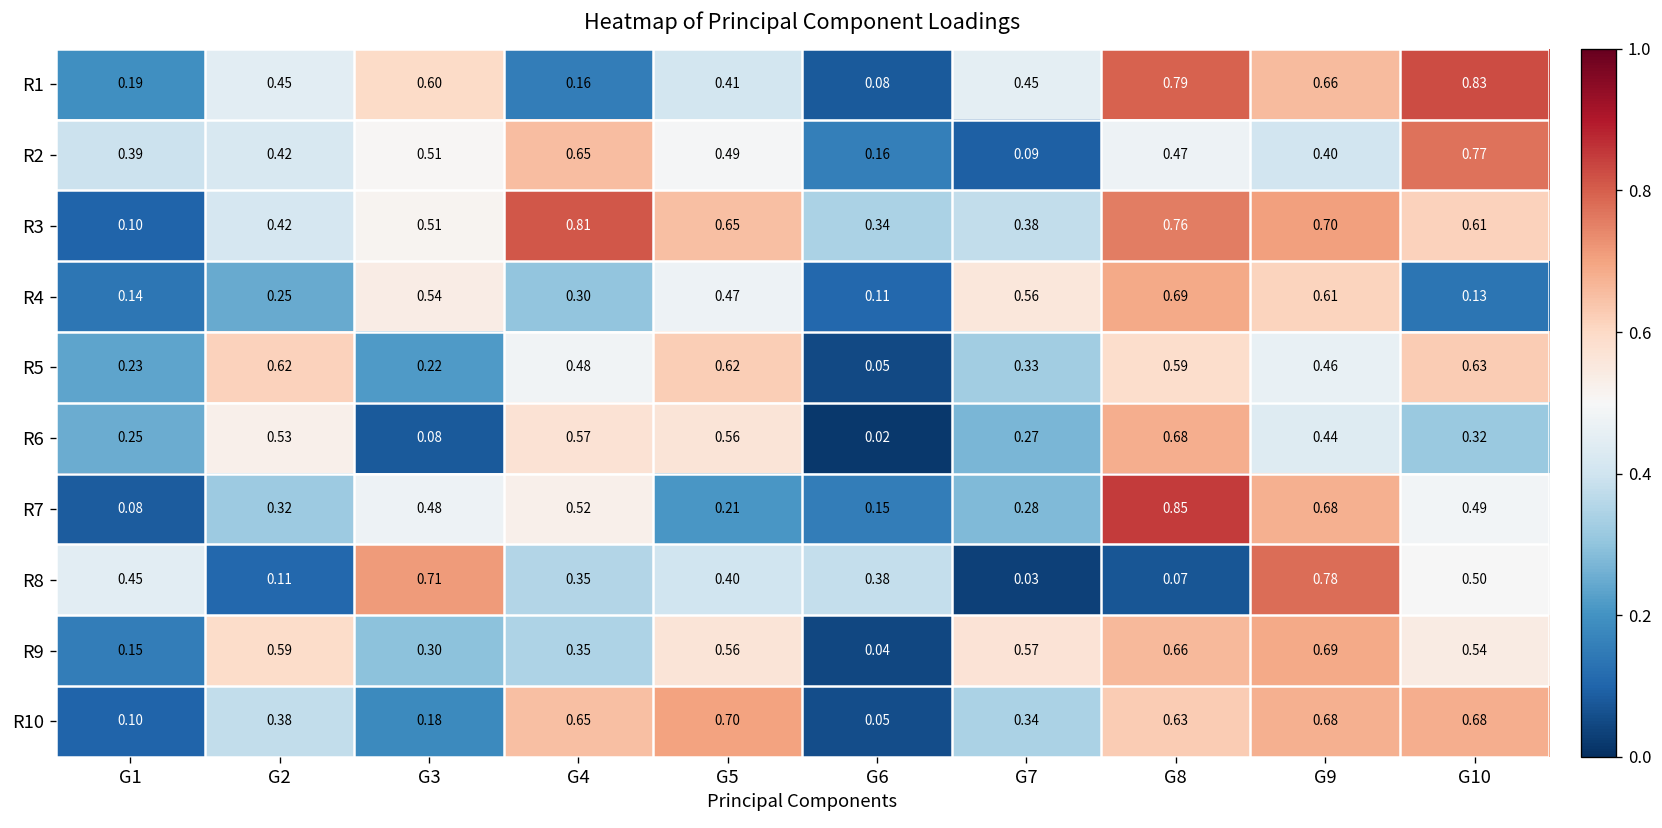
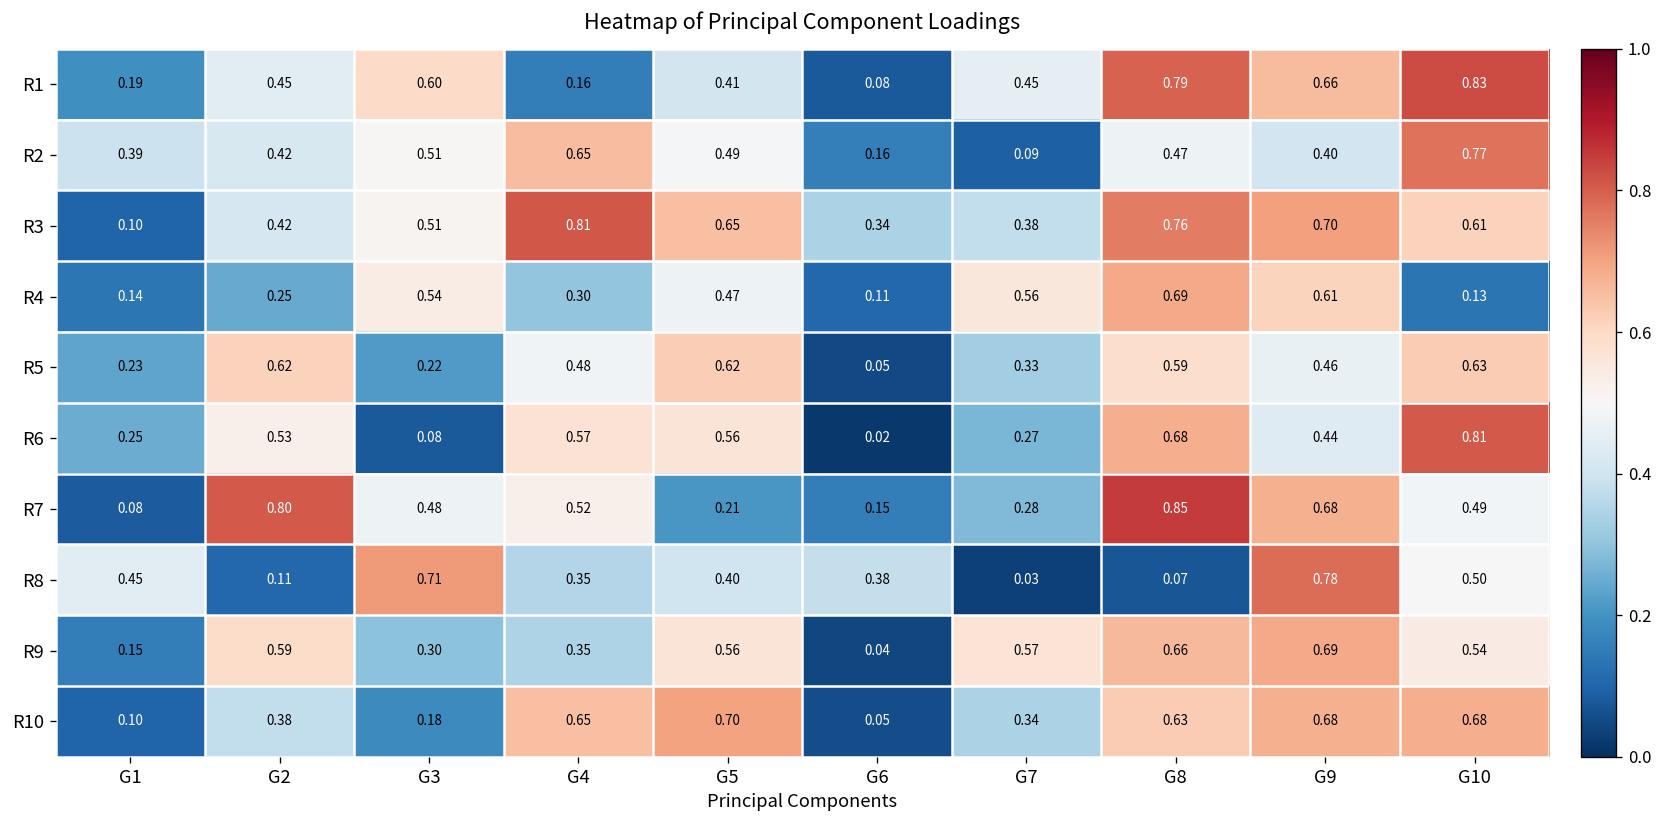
  {
    "R1": {
      "G1": 0.19,
      "G2": 0.45,
      "G3": 0.60,
      "G4": 0.16,
      "G5": 0.41,
      "G6": 0.08,
      "G7": 0.45,
      "G8": 0.79,
      "G9": 0.66,
      "G10": 0.83
    },
    "R2": {
      "G1": 0.39,
      "G2": 0.42,
      "G3": 0.51,
      "G4": 0.65,
      "G5": 0.49,
      "G6": 0.16,
      "G7": 0.09,
      "G8": 0.47,
      "G9": 0.40,
      "G10": 0.77
    },
    "R3": {
      "G1": 0.10,
      "G2": 0.42,
      "G3": 0.51,
      "G4": 0.81,
      "G5": 0.65,
      "G6": 0.34,
      "G7": 0.38,
      "G8": 0.76,
      "G9": 0.70,
      "G10": 0.61
    },
    "R4": {
      "G1": 0.14,
      "G2": 0.25,
      "G3": 0.54,
      "G4": 0.30,
      "G5": 0.47,
      "G6": 0.11,
      "G7": 0.56,
      "G8": 0.69,
      "G9": 0.61,
      "G10": 0.13
    },
    "R5": {
      "G1": 0.23,
      "G2": 0.62,
      "G3": 0.22,
      "G4": 0.48,
      "G5": 0.62,
      "G6": 0.05,
      "G7": 0.33,
      "G8": 0.59,
      "G9": 0.46,
      "G10": 0.63
    },
    "R6": {
      "G1": 0.25,
      "G2": 0.53,
      "G3": 0.08,
      "G4": 0.57,
      "G5": 0.56,
      "G6": 0.02,
      "G7": 0.27,
      "G8": 0.68,
      "G9": 0.44,
-     "G10": 0.32
+     "G10": 0.81
    },
    "R7": {
      "G1": 0.08,
-     "G2": 0.32,
+     "G2": 0.80,
      "G3": 0.48,
      "G4": 0.52,
      "G5": 0.21,
      "G6": 0.15,
      "G7": 0.28,
      "G8": 0.85,
      "G9": 0.68,
      "G10": 0.49
    },
    "R8": {
      "G1": 0.45,
      "G2": 0.11,
      "G3": 0.71,
      "G4": 0.35,
      "G5": 0.40,
      "G6": 0.38,
      "G7": 0.03,
      "G8": 0.07,
      "G9": 0.78,
      "G10": 0.50
    },
    "R9": {
      "G1": 0.15,
      "G2": 0.59,
      "G3": 0.30,
      "G4": 0.35,
      "G5": 0.56,
      "G6": 0.04,
      "G7": 0.57,
      "G8": 0.66,
      "G9": 0.69,
      "G10": 0.54
    },
    "R10": {
      "G1": 0.10,
      "G2": 0.38,
      "G3": 0.18,
      "G4": 0.65,
      "G5": 0.70,
      "G6": 0.05,
      "G7": 0.34,
      "G8": 0.63,
      "G9": 0.68,
      "G10": 0.68
    }
  }
